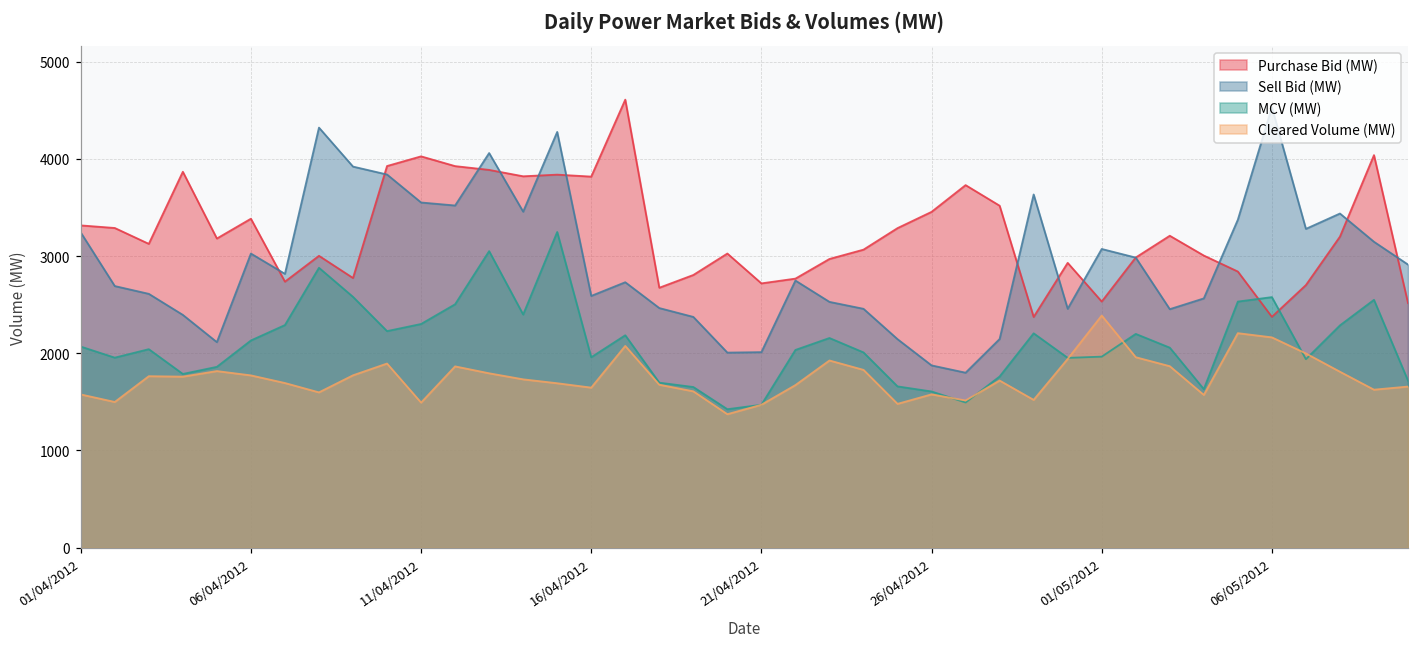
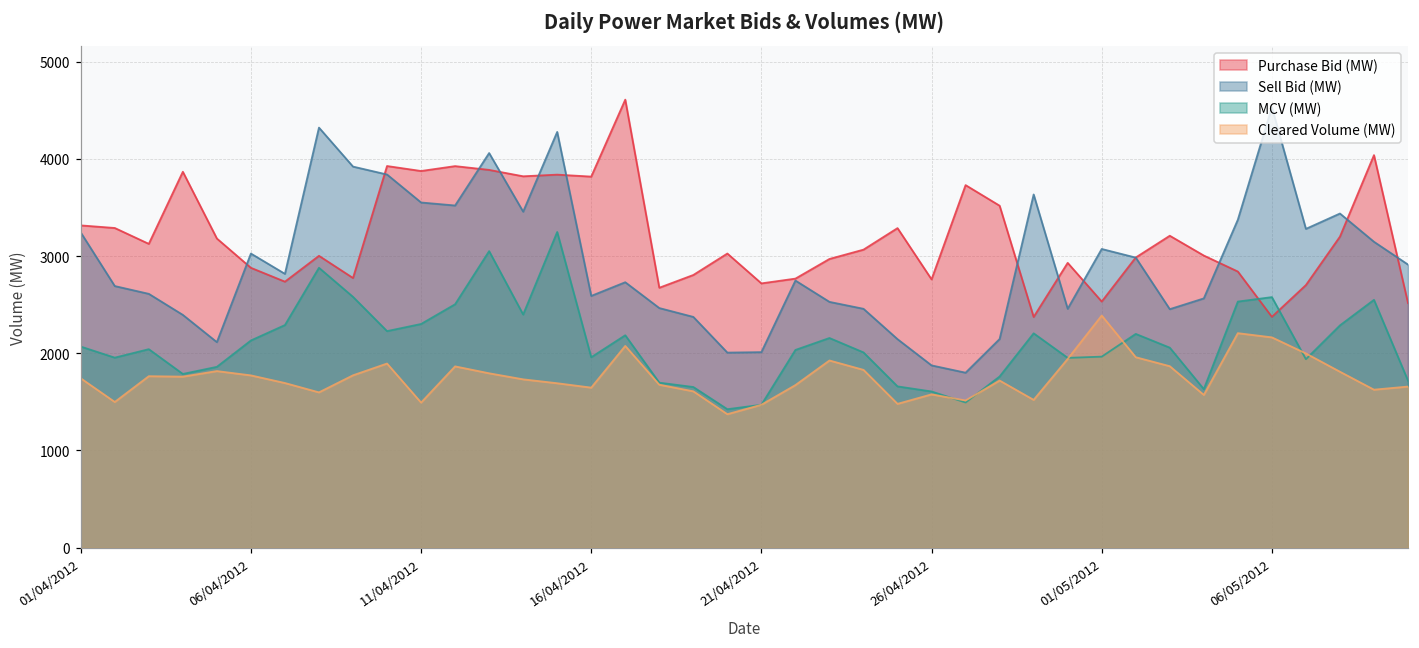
  {
    "Purchase Bid (MW)": {
      "01/04/2012": 3300,
-     "06/04/2012": 3400,
-     "11/04/2012": 4000,
+     "06/04/2012": 2900,
+     "11/04/2012": 3900,
      "16/04/2012": 3800,
      "21/04/2012": 2700,
-     "26/04/2012": 3500,
+     "26/04/2012": 2800,
      "01/05/2012": 2500,
      "06/05/2012": 2400
    },
    "Cleared Volume (MW)": {
-     "01/04/2012": 1600,
+     "01/04/2012": 1700,
      "06/04/2012": 1800,
      "11/04/2012": 1500,
      "16/04/2012": 1600,
      "26/04/2012": 1600,
      "01/05/2012": 2400,
      "06/05/2012": 2200
    }
  }
